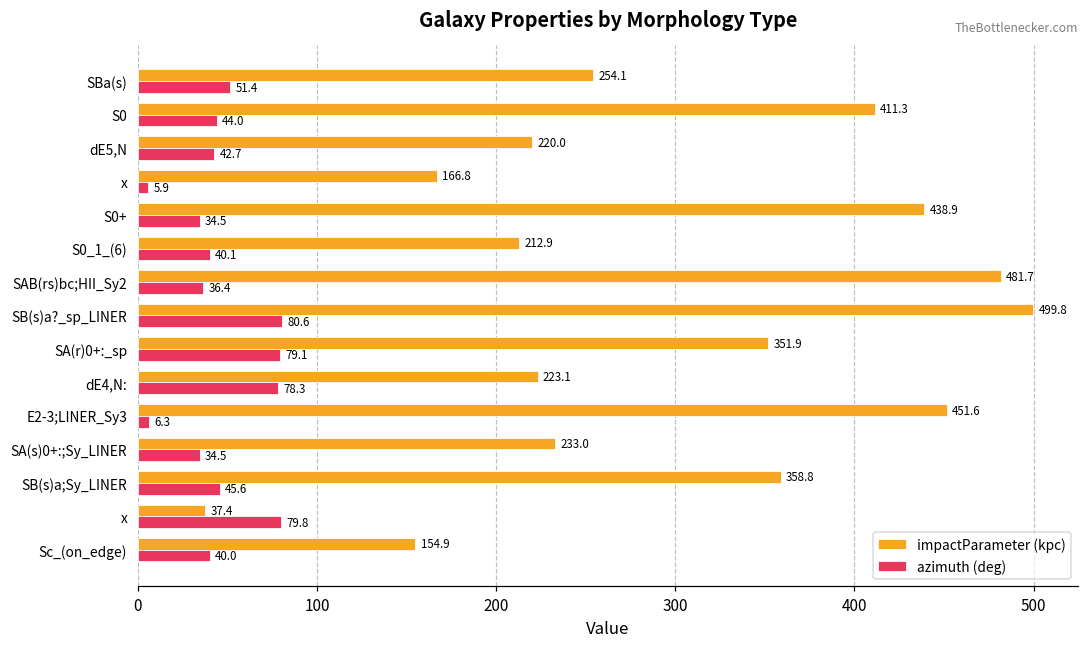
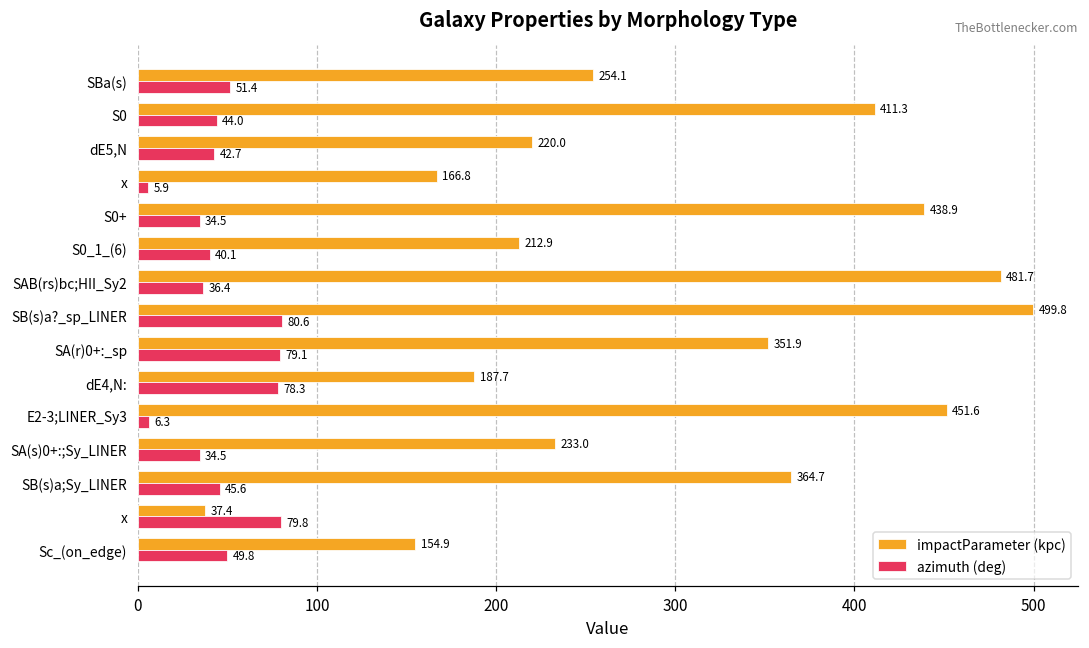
  {
    "impactParameter (kpc)": {
      "SBa(s)": 254.1,
      "S0": 411.3,
      "dE5,N": 220.0,
      "S0+": 438.9,
      "S0_1_(6)": 212.9,
      "SAB(rs)bc;HII_Sy2": 481.7,
      "SB(s)a?_sp_LINER": 499.8,
      "SA(r)0+:_sp": 351.9,
-     "dE4,N:": 223.1,
+     "dE4,N:": 187.7,
      "E2-3;LINER_Sy3": 451.6,
      "SA(s)0+:;Sy_LINER": 233.0,
-     "SB(s)a;Sy_LINER": 358.8,
+     "SB(s)a;Sy_LINER": 364.7,
      "Sc_(on_edge)": 154.9
    },
    "azimuth (deg)": {
      "SBa(s)": 51.4,
      "S0": 44.0,
      "dE5,N": 42.7,
      "S0+": 34.5,
      "S0_1_(6)": 40.1,
      "SAB(rs)bc;HII_Sy2": 36.4,
      "SB(s)a?_sp_LINER": 80.6,
      "SA(r)0+:_sp": 79.1,
      "dE4,N:": 78.3,
      "E2-3;LINER_Sy3": 6.3,
      "SA(s)0+:;Sy_LINER": 34.5,
      "SB(s)a;Sy_LINER": 45.6,
-     "Sc_(on_edge)": 40.0
+     "Sc_(on_edge)": 49.8
    }
  }
